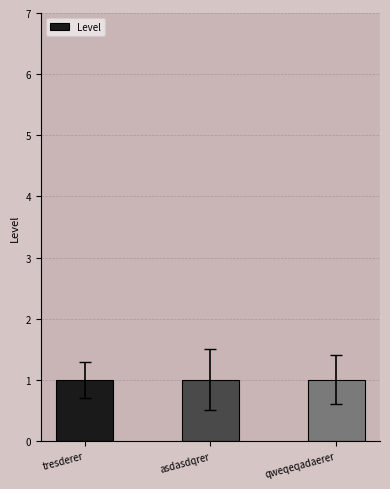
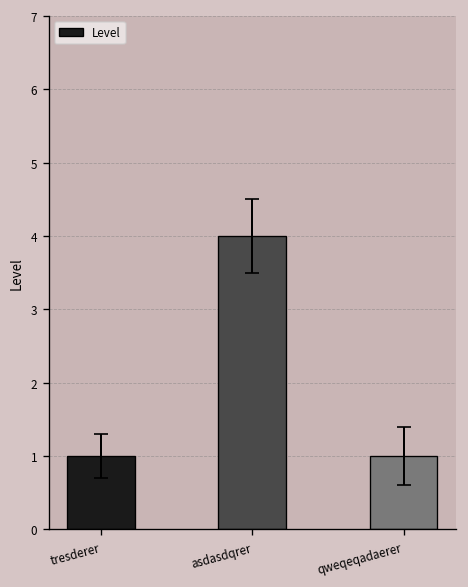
  {
    "Level": {
      "tresderer": 1,
-     "asdasdqrer": 1,
+     "asdasdqrer": 4,
      "qweqeqadaerer": 1
    }
  }
